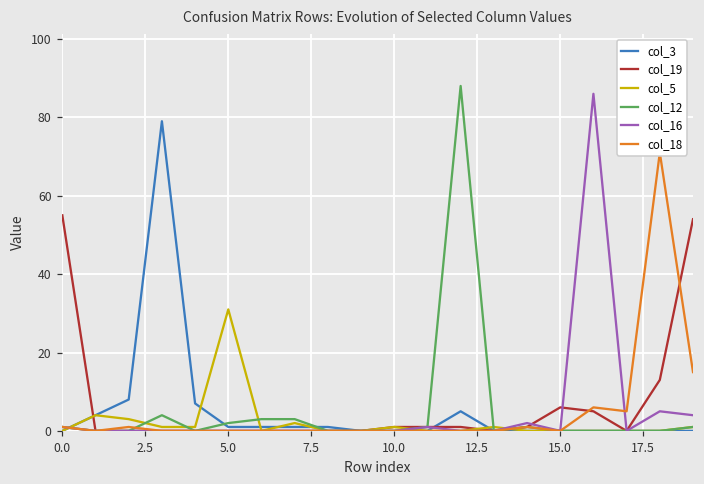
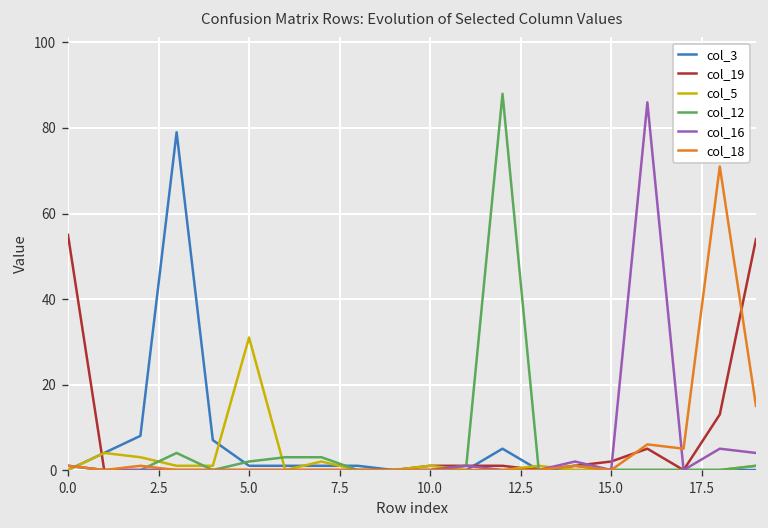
  {
    "col_3": {
      "5.0": 1
    },
    "col_19": {
      "0.0": 55,
-     "15.0": 6
+     "15.0": 2
    },
    "col_5": {
      "5.0": 31
    },
    "col_12": {
      "5.0": 2
    }
  }
